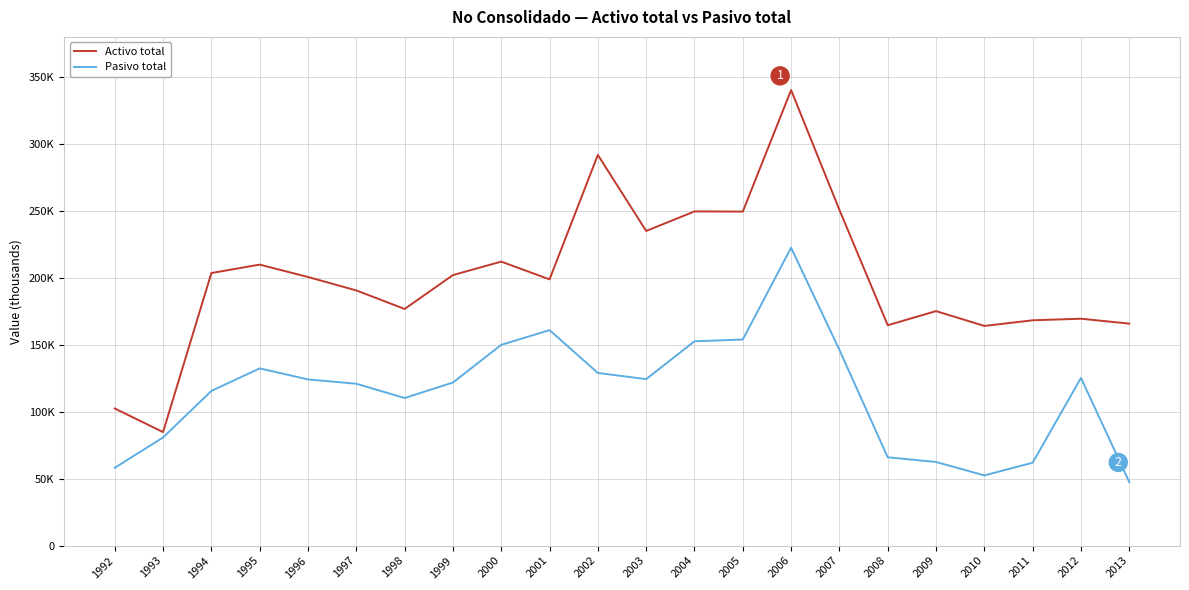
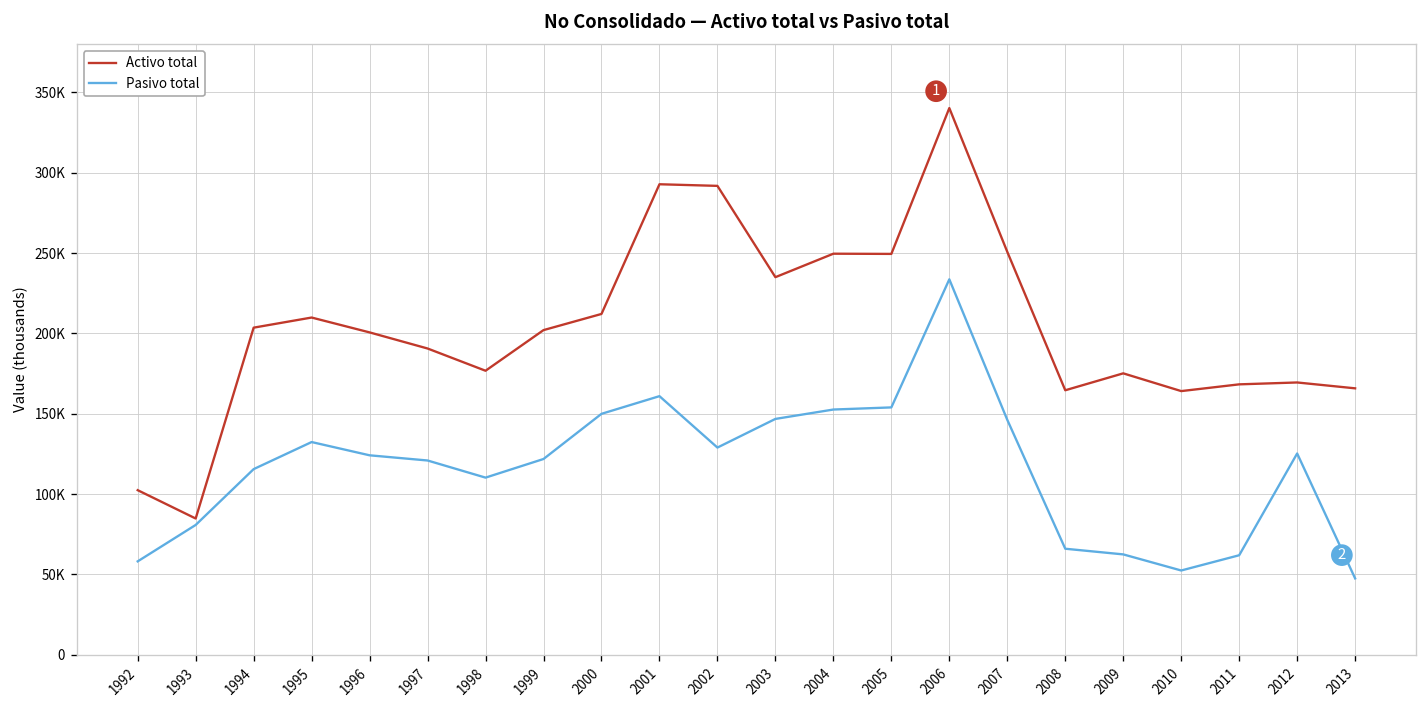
  {
    "Activo total": {
      "1992": 102000,
      "1993": 85000,
      "1994": 204000,
      "1995": 210000,
      "1996": 201000,
      "1997": 191000,
      "1998": 177000,
      "1999": 202000,
      "2000": 212000,
-     "2001": 199000,
+     "2001": 293000,
      "2002": 292000,
      "2003": 235000,
      "2004": 250000,
      "2005": 250000,
      "2007": 251000,
      "2008": 165000,
      "2009": 175000,
      "2010": 164000,
      "2011": 168000,
      "2012": 169000,
      "2013": 166000
    },
    "Pasivo total": {
      "1992": 58000,
      "1993": 81000,
      "1994": 116000,
      "1995": 132000,
      "1996": 124000,
      "1997": 121000,
      "1998": 110000,
      "1999": 122000,
      "2000": 150000,
      "2001": 161000,
      "2002": 129000,
-     "2003": 124000,
+     "2003": 147000,
      "2004": 153000,
      "2005": 154000,
-     "2006": 223000,
+     "2006": 234000,
      "2007": 146000,
      "2008": 66000,
      "2009": 62000,
      "2010": 52000,
      "2011": 62000,
      "2012": 125000
    }
  }
